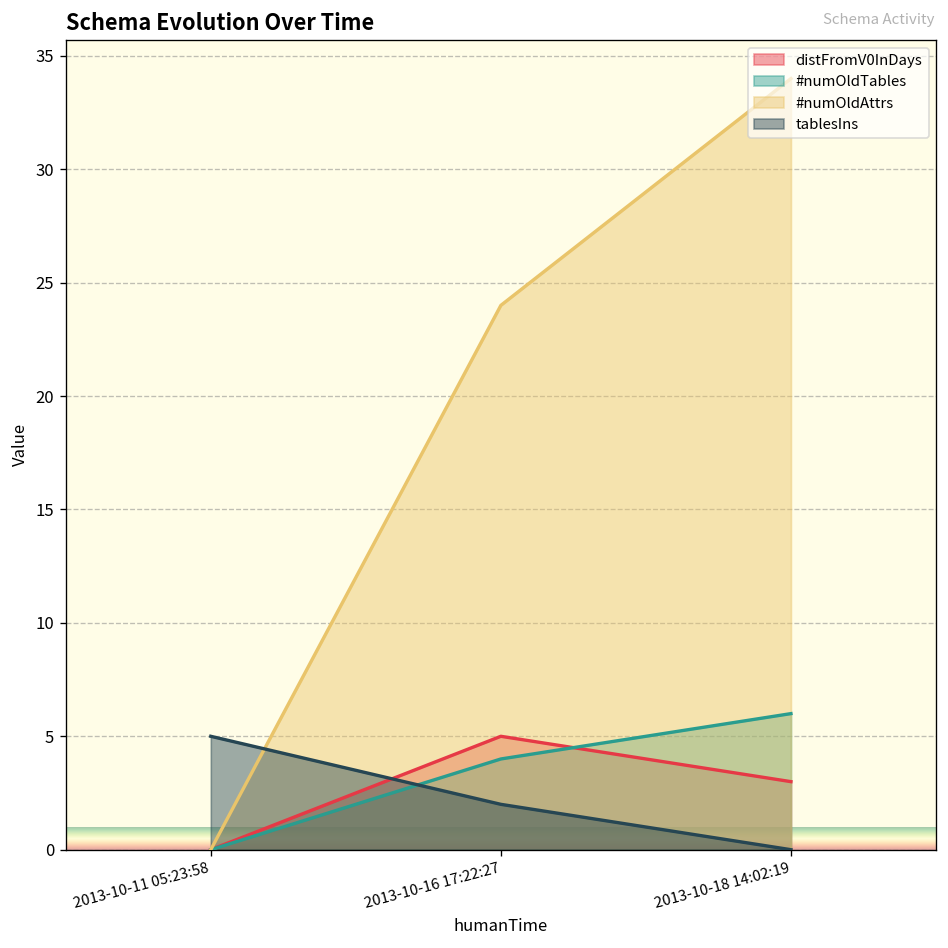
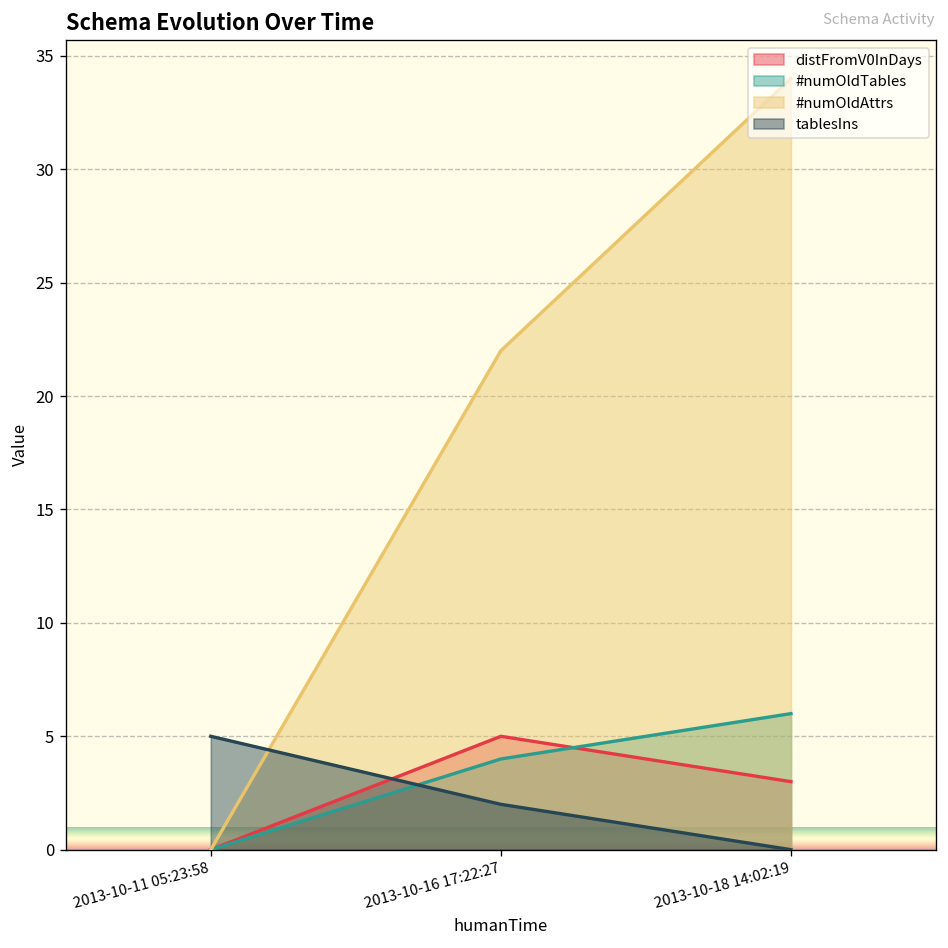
  {
    "distFromV0InDays": {
      "2013-10-16 17:22:27": 5,
      "2013-10-18 14:02:19": 3
    },
    "#numOldTables": {
      "2013-10-16 17:22:27": 4,
      "2013-10-18 14:02:19": 6
    },
    "#numOldAttrs": {
-     "2013-10-16 17:22:27": 24
+     "2013-10-16 17:22:27": 22
    },
    "tablesIns": {
      "2013-10-11 05:23:58": 5,
      "2013-10-16 17:22:27": 2,
      "2013-10-18 14:02:19": 0
    }
  }
